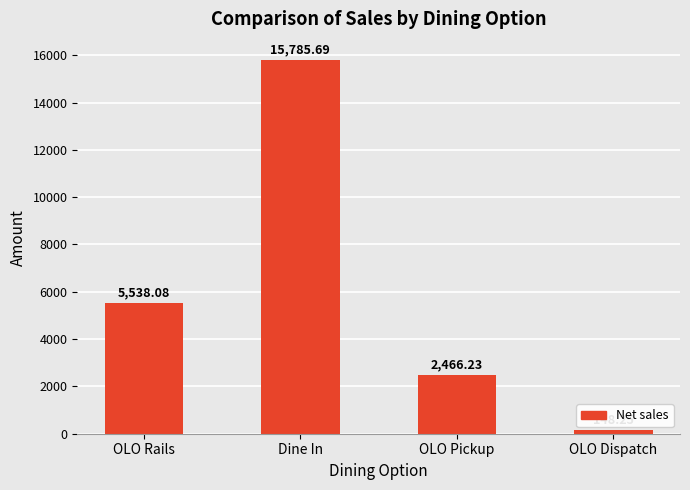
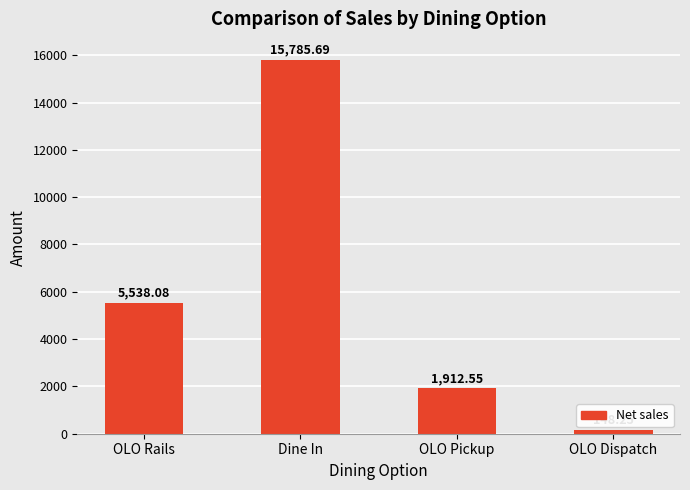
  {
    "OLO Rails": "5,538.08",
    "Dine In": "15,785.69",
-   "OLO Pickup": "2,466.23"
+   "OLO Pickup": "1,912.55"
  }
